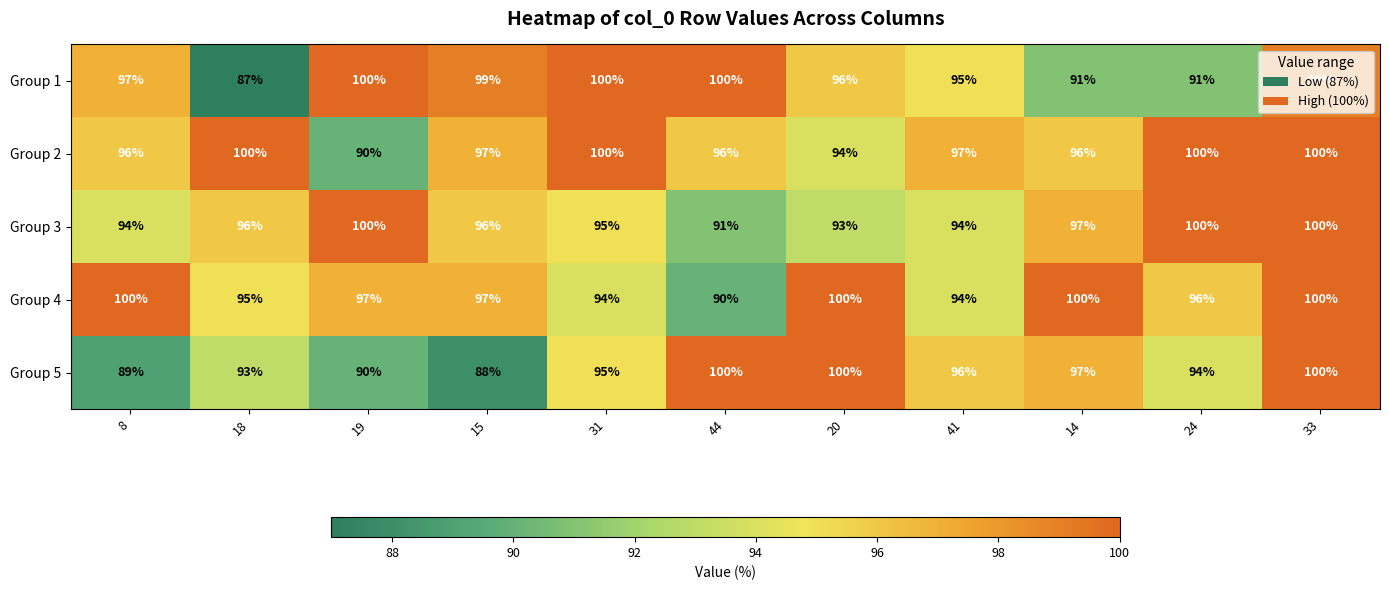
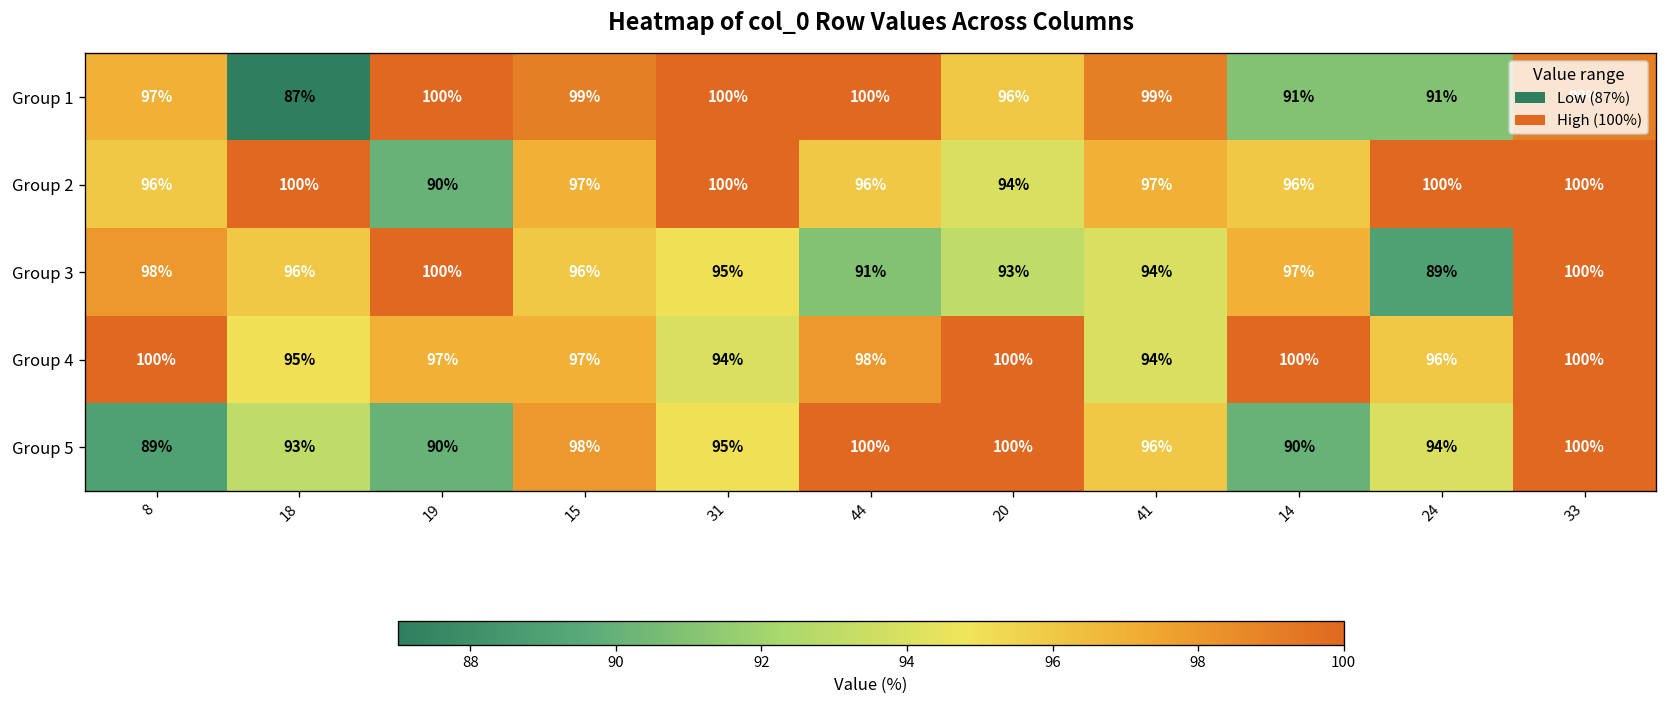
  {
    "Group 1": {
      "8": "97%",
      "18": "87%",
      "19": "100%",
      "15": "99%",
      "31": "100%",
      "44": "100%",
      "20": "96%",
-     "41": "95%",
+     "41": "99%",
      "14": "91%",
      "24": "91%"
    },
    "Group 2": {
      "8": "96%",
      "18": "100%",
      "19": "90%",
      "15": "97%",
      "31": "100%",
      "44": "96%",
      "20": "94%",
      "41": "97%",
      "14": "96%",
      "24": "100%",
      "33": "100%"
    },
    "Group 3": {
-     "8": "94%",
+     "8": "98%",
      "18": "96%",
      "19": "100%",
      "15": "96%",
      "31": "95%",
      "44": "91%",
      "20": "93%",
      "41": "94%",
      "14": "97%",
-     "24": "100%",
+     "24": "89%",
      "33": "100%"
    },
    "Group 4": {
      "8": "100%",
      "18": "95%",
      "19": "97%",
      "15": "97%",
      "31": "94%",
-     "44": "90%",
+     "44": "98%",
      "20": "100%",
      "41": "94%",
      "14": "100%",
      "24": "96%",
      "33": "100%"
    },
    "Group 5": {
      "8": "89%",
      "18": "93%",
      "19": "90%",
-     "15": "88%",
+     "15": "98%",
      "31": "95%",
      "44": "100%",
      "20": "100%",
      "41": "96%",
-     "14": "97%",
+     "14": "90%",
      "24": "94%",
      "33": "100%"
    }
  }
